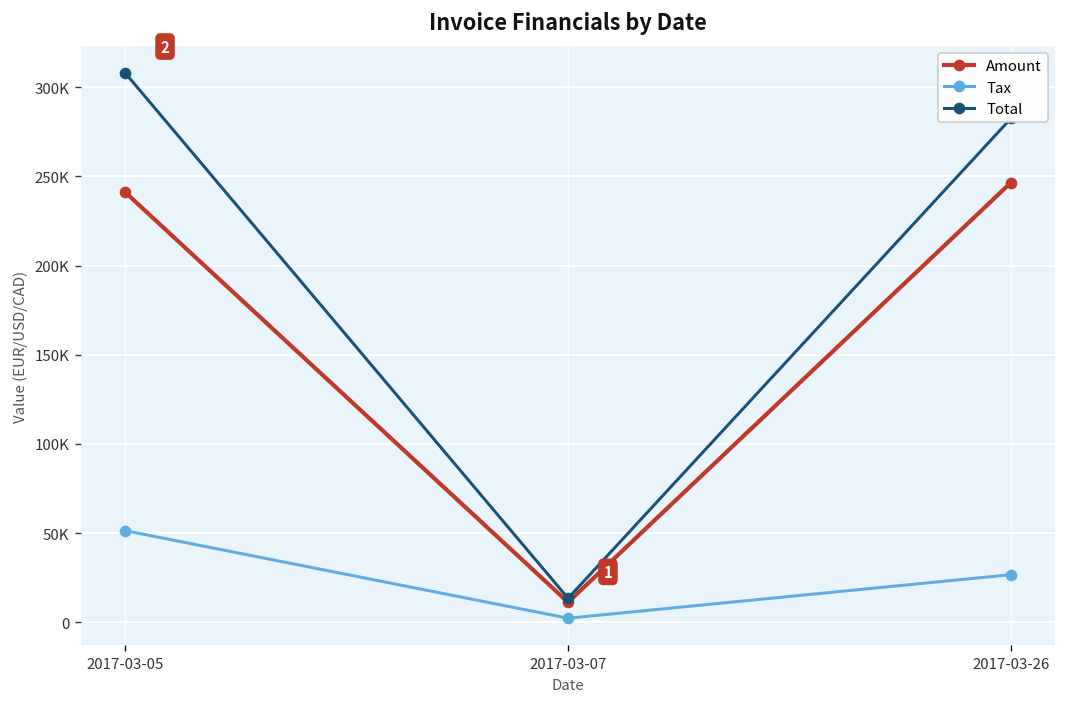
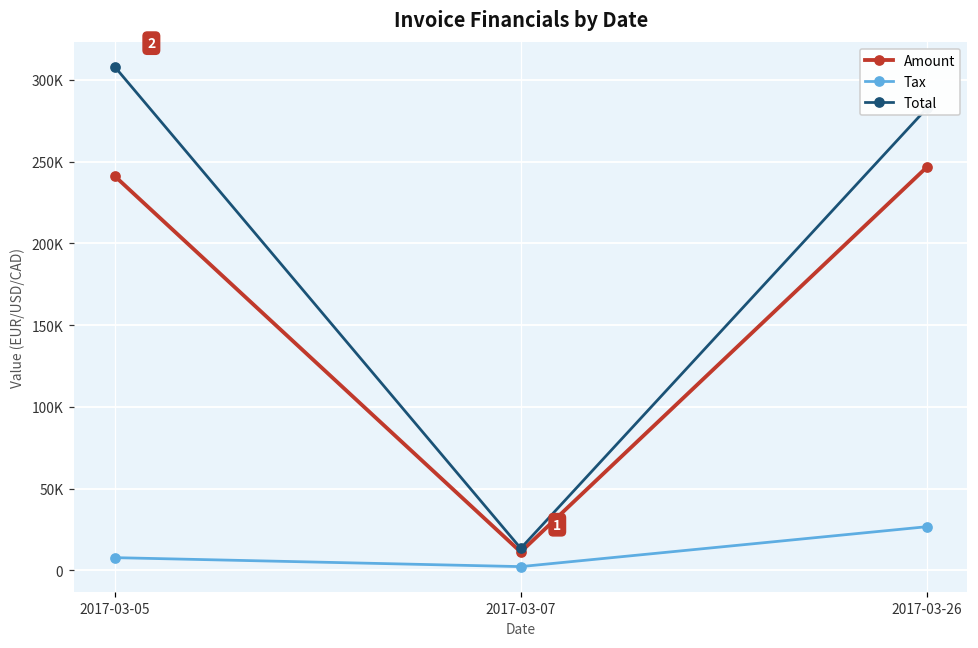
  {
    "Amount": {
      "2017-03-05": 241000,
      "2017-03-07": 11000,
      "2017-03-26": 247000
    },
    "Tax": {
-     "2017-03-05": 51000,
+     "2017-03-05": 8000,
      "2017-03-07": 2000,
      "2017-03-26": 27000
    },
    "Total": {
      "2017-03-05": 308000,
      "2017-03-07": 13000
    }
  }
